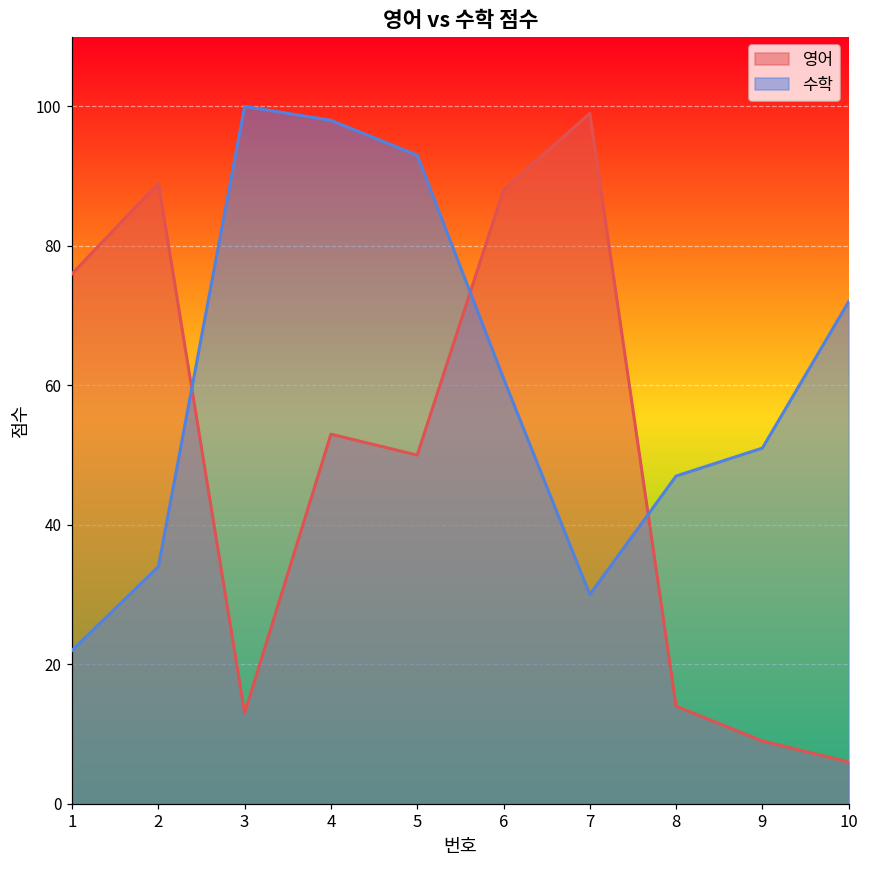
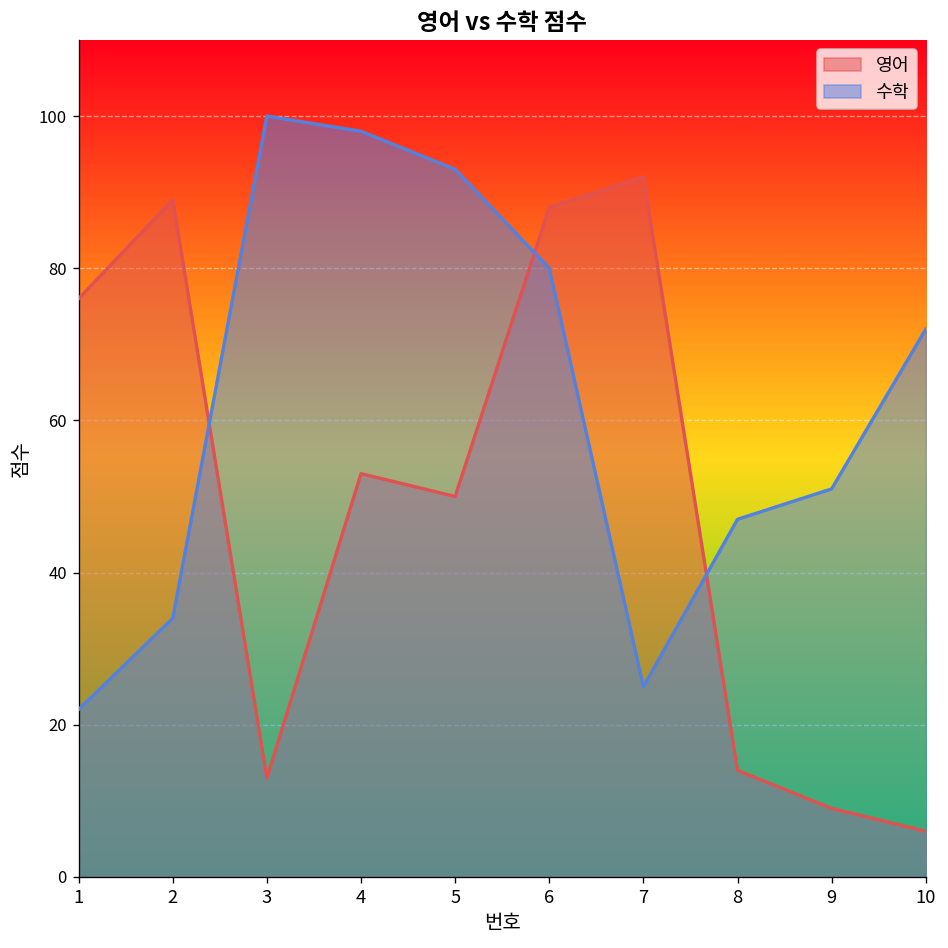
  {
    "영어": {
      "1": 76,
      "2": 89,
      "3": 13,
      "4": 53,
      "5": 50,
      "6": 88,
-     "7": 99,
+     "7": 92,
      "8": 14,
      "9": 9,
      "10": 6
    },
    "수학": {
      "1": 22,
      "2": 34,
      "3": 100,
      "4": 98,
      "5": 93,
-     "6": 61,
-     "7": 30,
+     "6": 80,
+     "7": 25,
      "8": 47,
      "9": 51,
      "10": 72
    }
  }
